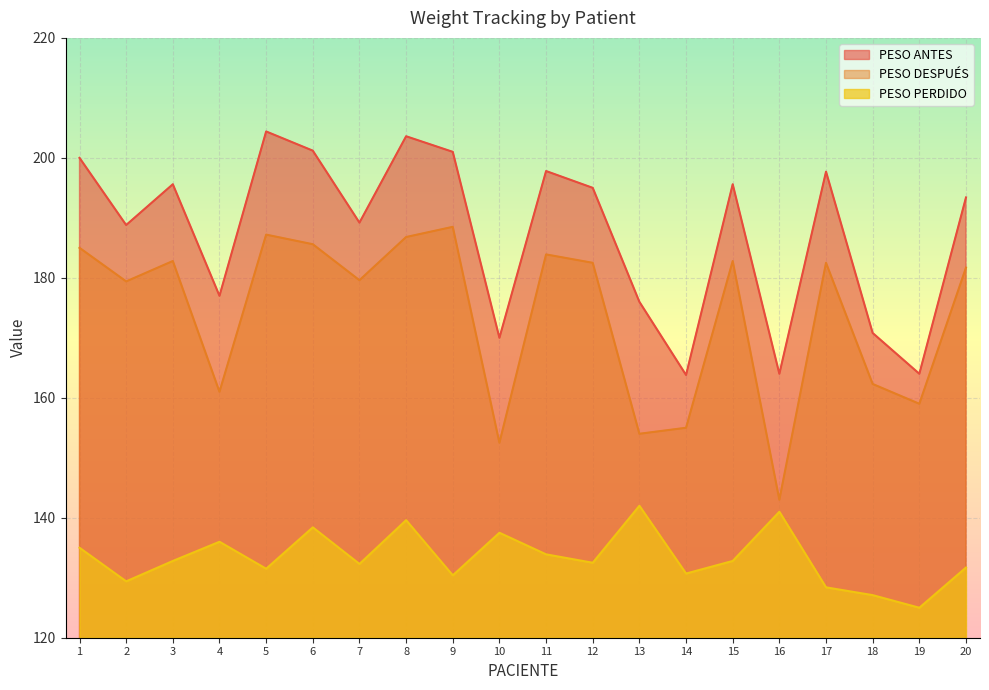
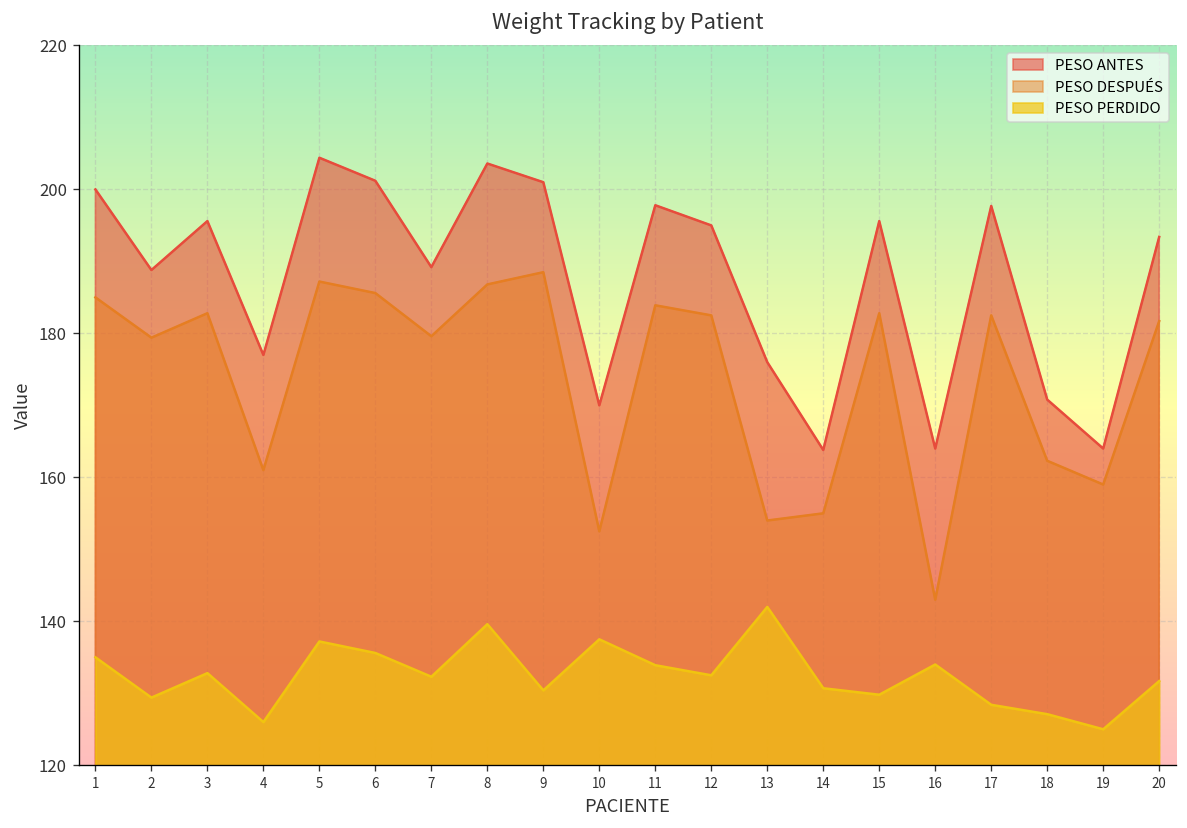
  {
    "PESO PERDIDO": {
      "1": 135,
      "2": 129,
      "3": 133,
-     "4": 136,
-     "5": 132,
-     "6": 138,
+     "4": 126,
+     "5": 137,
+     "6": 136,
      "7": 132,
      "8": 140,
      "9": 130,
      "10": 138,
      "11": 134,
      "12": 133,
      "13": 142,
      "14": 131,
-     "15": 133,
-     "16": 141,
+     "15": 130,
+     "16": 134,
      "17": 128,
      "18": 127,
      "19": 125,
      "20": 132
    }
  }
